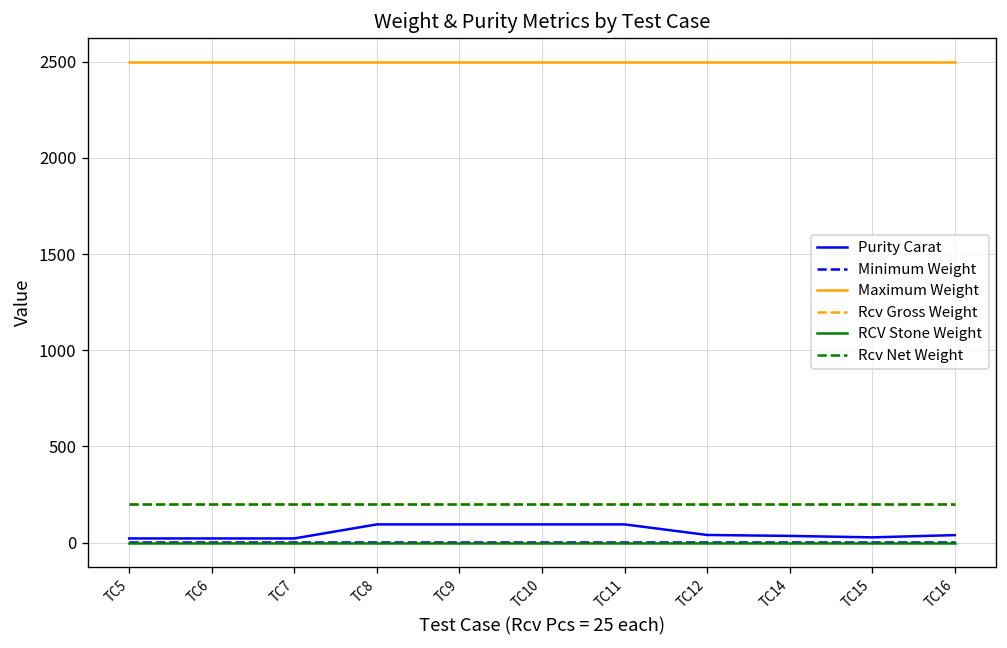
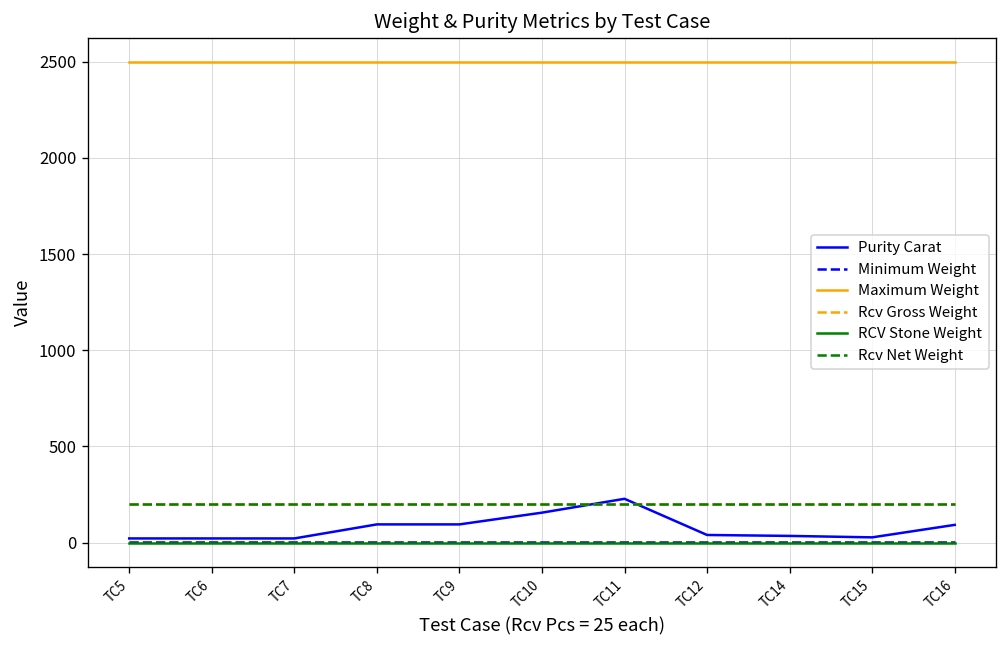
  {
    "Purity Carat": {
      "TC5": 20,
      "TC6": 20,
      "TC7": 20,
      "TC8": 100,
      "TC9": 100,
-     "TC10": 100,
-     "TC11": 100,
+     "TC10": 160,
+     "TC11": 230,
      "TC12": 40,
      "TC14": 40,
      "TC15": 30,
-     "TC16": 40
+     "TC16": 90
    },
    "Maximum Weight": {
      "TC5": 2500,
      "TC6": 2500,
      "TC7": 2500,
      "TC8": 2500,
      "TC9": 2500,
      "TC10": 2500,
      "TC11": 2500,
      "TC12": 2500,
      "TC14": 2500,
      "TC15": 2500,
      "TC16": 2500
    }
  }
